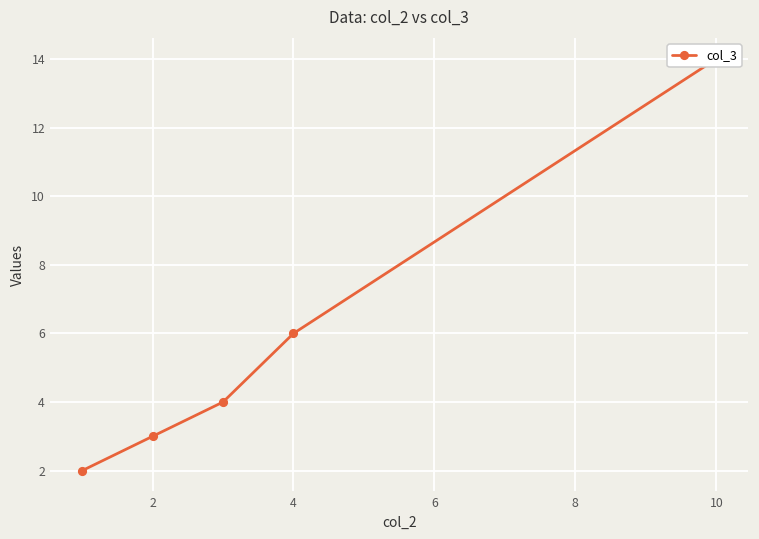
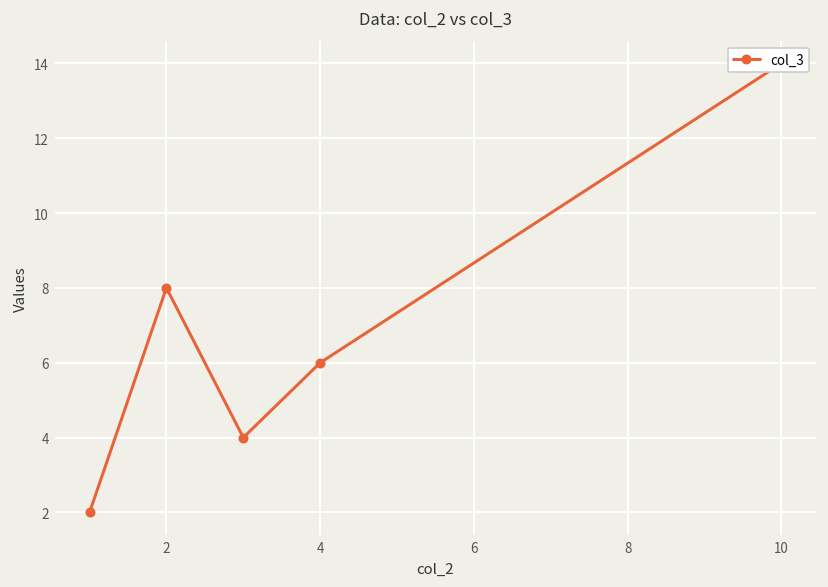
  {
-   "2": 3,
+   "2": 8,
    "4": 6
  }
